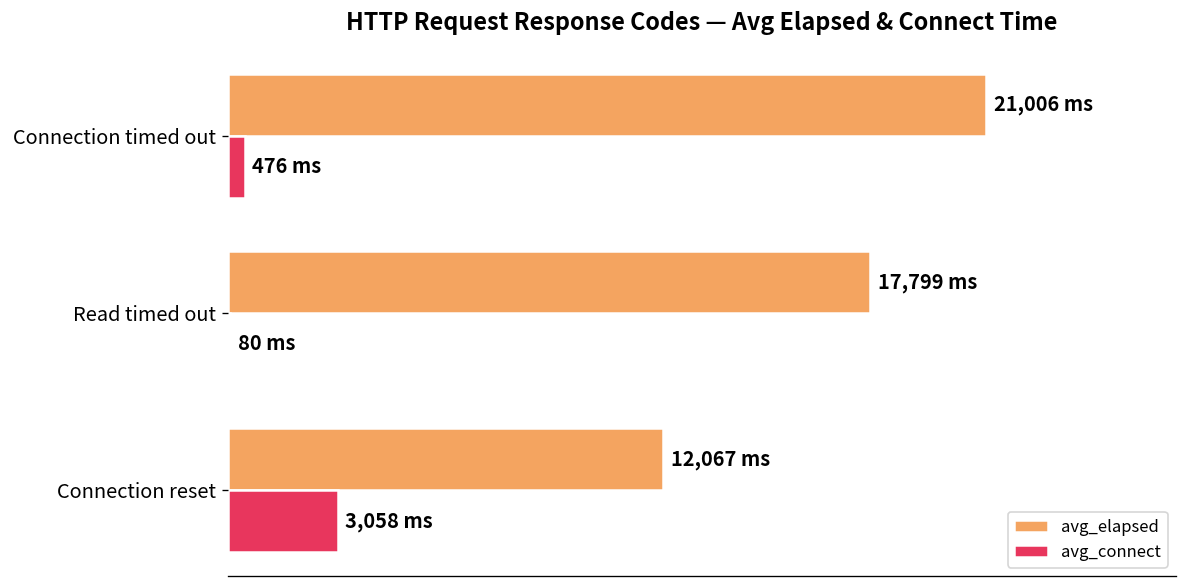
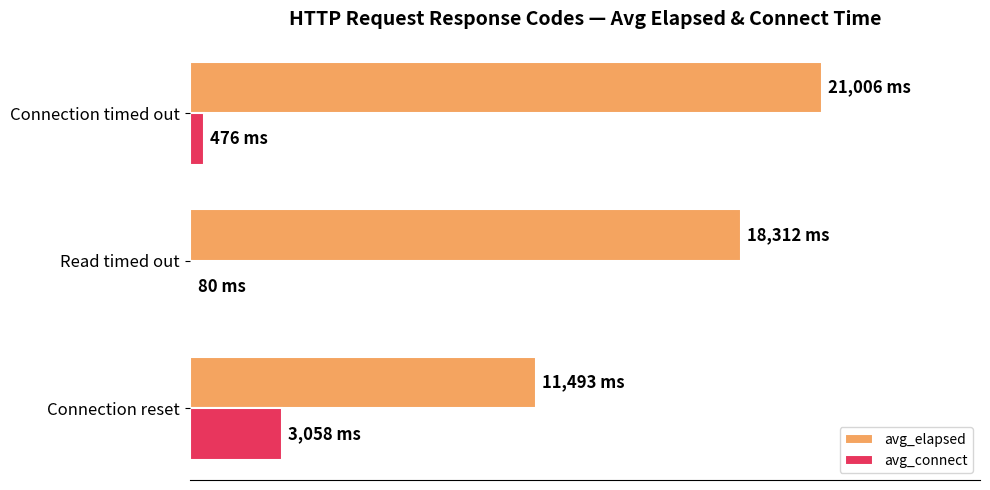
  {
    "avg_elapsed": {
      "Connection timed out": "21,006",
-     "Read timed out": "17,799",
-     "Connection reset": "12,067"
+     "Read timed out": "18,312",
+     "Connection reset": "11,493"
    },
    "avg_connect": {
      "Connection timed out": "476",
      "Read timed out": "80",
      "Connection reset": "3,058"
    }
  }
